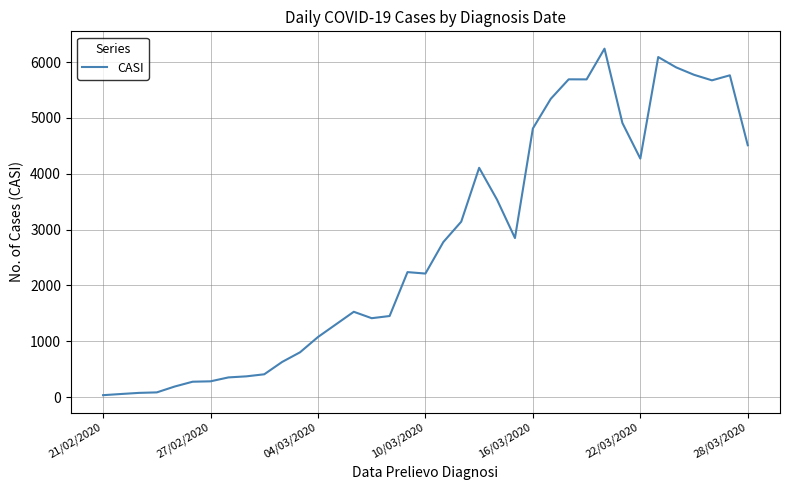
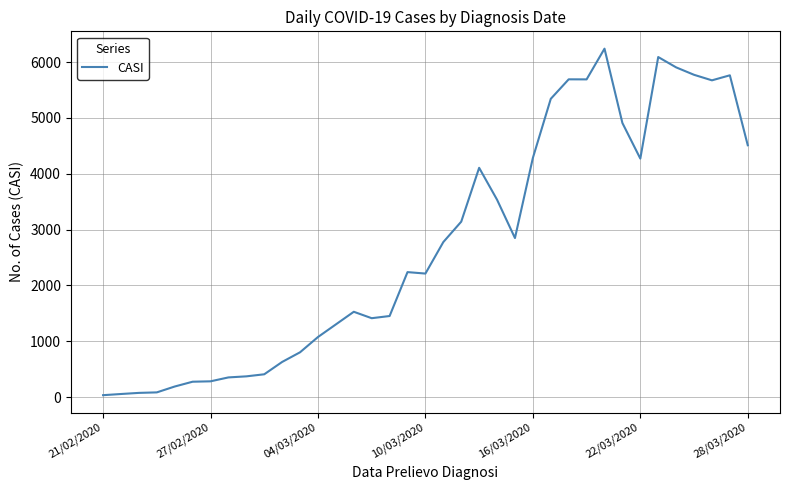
  {
    "21/02/2020": 0,
    "27/02/2020": 300,
    "04/03/2020": 1100,
    "10/03/2020": 2200,
-   "16/03/2020": 4800,
+   "16/03/2020": 4300,
    "22/03/2020": 4300,
    "28/03/2020": 4500
  }
